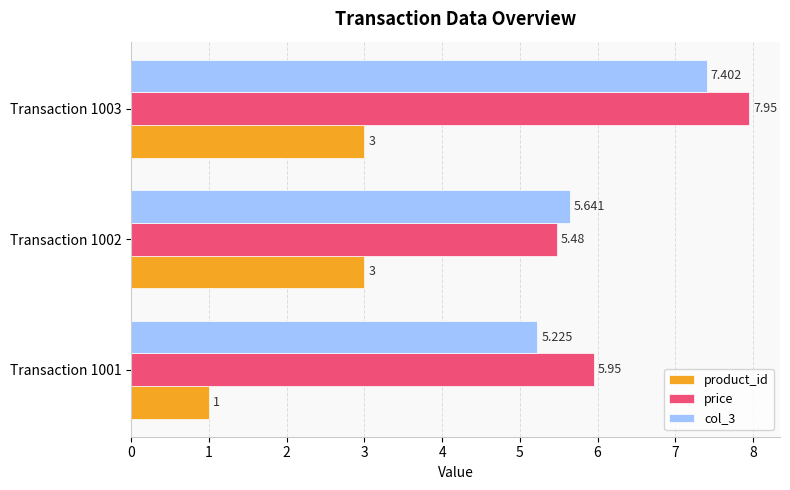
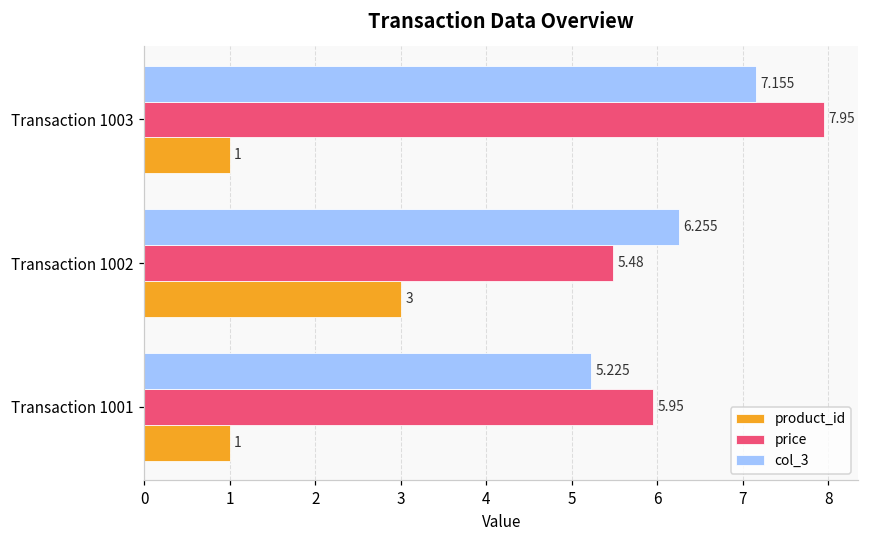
  {
    "product_id": {
-     "Transaction 1003": 3,
+     "Transaction 1003": 1,
      "Transaction 1002": 3,
      "Transaction 1001": 1
    },
    "price": {
      "Transaction 1003": 7.95,
      "Transaction 1002": 5.48,
      "Transaction 1001": 5.95
    },
    "col_3": {
-     "Transaction 1003": 7.402,
-     "Transaction 1002": 5.641,
+     "Transaction 1003": 7.155,
+     "Transaction 1002": 6.255,
      "Transaction 1001": 5.225
    }
  }
